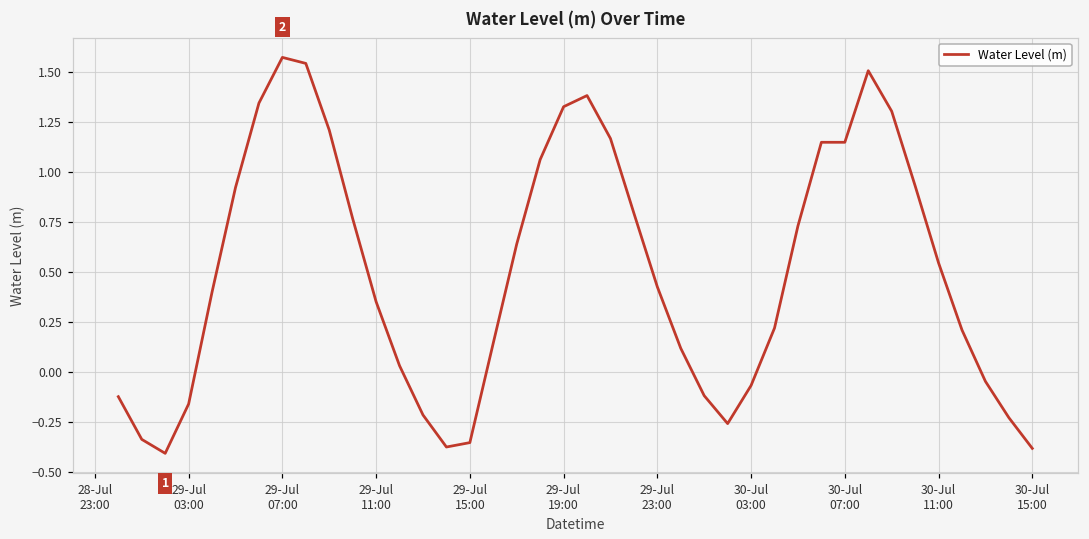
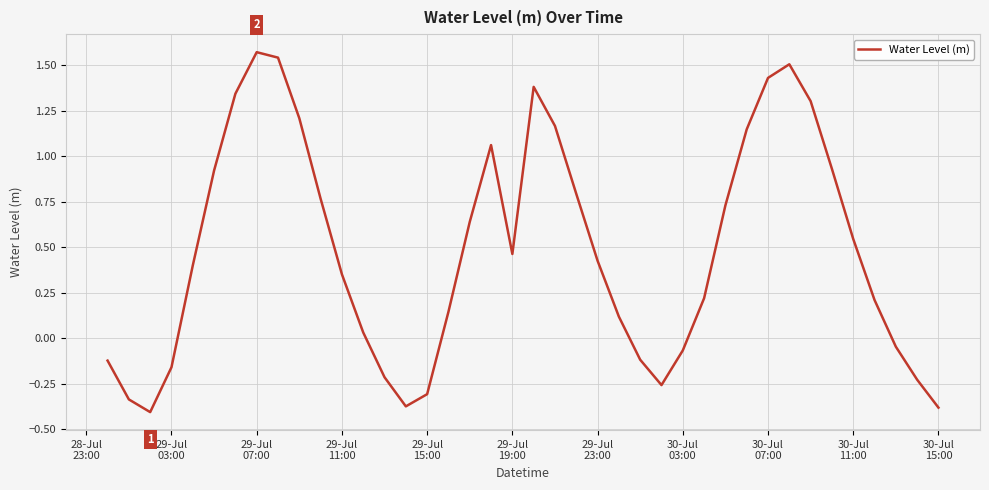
  {
    "29-Jul 03:00": -0.16,
    "29-Jul 11:00": 0.35,
-   "29-Jul 15:00": -0.35,
-   "29-Jul 19:00": 1.32,
+   "29-Jul 15:00": -0.31,
+   "29-Jul 19:00": 0.46,
    "29-Jul 23:00": 0.43,
    "30-Jul 03:00": -0.07,
-   "30-Jul 07:00": 1.15,
+   "30-Jul 07:00": 1.43,
    "30-Jul 11:00": 0.55,
    "30-Jul 15:00": -0.38
  }
